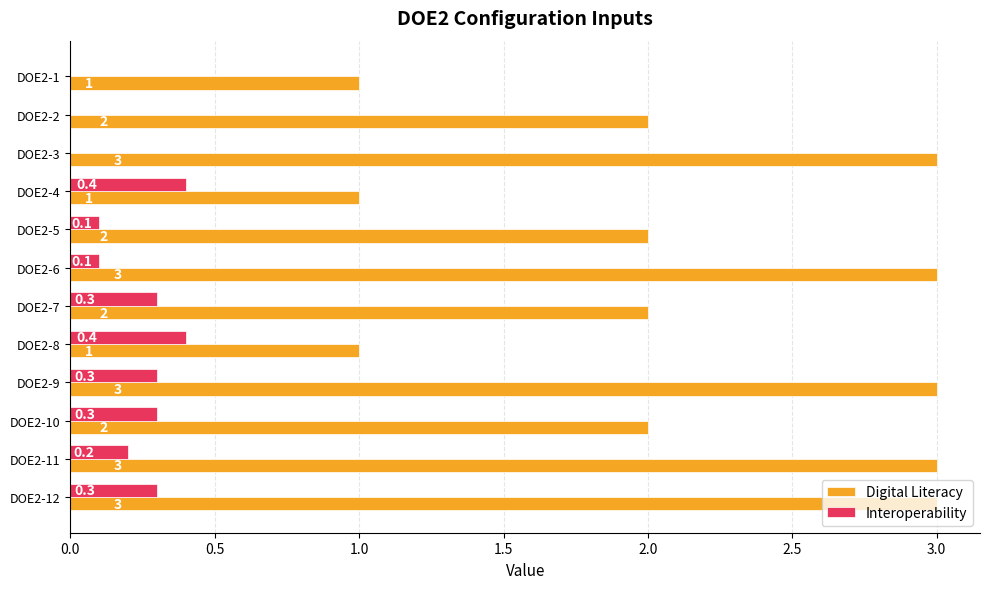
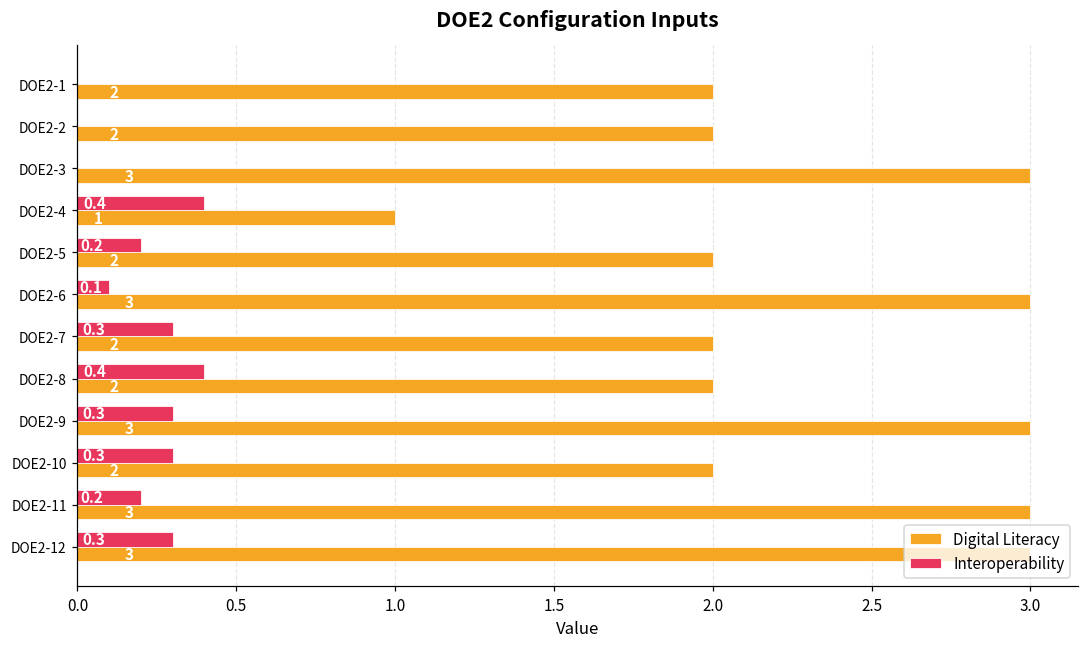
  {
    "Digital Literacy": {
-     "DOE2-1": 1,
+     "DOE2-1": 2,
      "DOE2-2": 2,
      "DOE2-3": 3,
      "DOE2-4": 1,
      "DOE2-5": 2,
      "DOE2-6": 3,
      "DOE2-7": 2,
-     "DOE2-8": 1,
+     "DOE2-8": 2,
      "DOE2-9": 3,
      "DOE2-10": 2,
      "DOE2-11": 3
    },
    "Interoperability": {
      "DOE2-4": 0.4,
-     "DOE2-5": 0.1,
+     "DOE2-5": 0.2,
      "DOE2-6": 0.1,
      "DOE2-7": 0.3,
      "DOE2-8": 0.4,
      "DOE2-9": 0.3,
      "DOE2-10": 0.3,
      "DOE2-11": 0.2,
      "DOE2-12": 0.3
    }
  }
